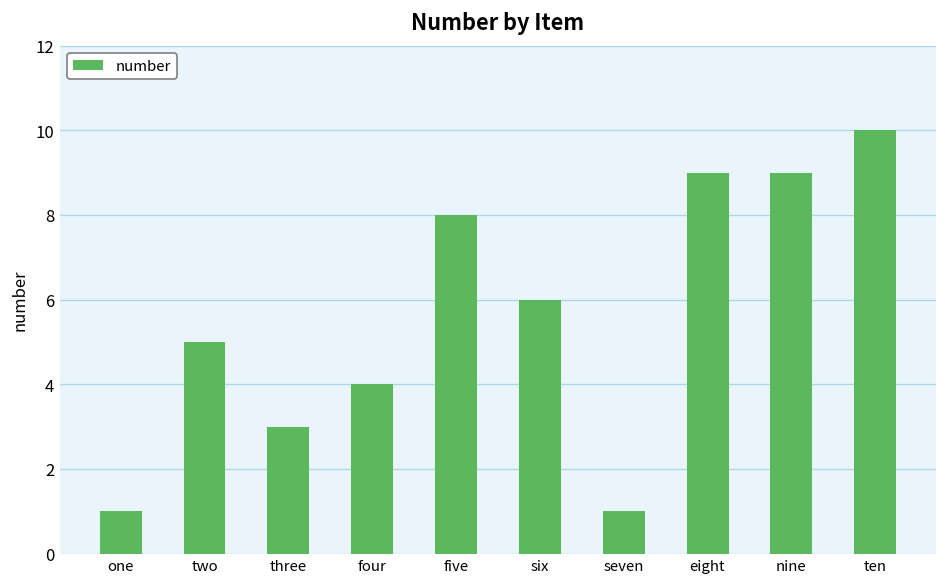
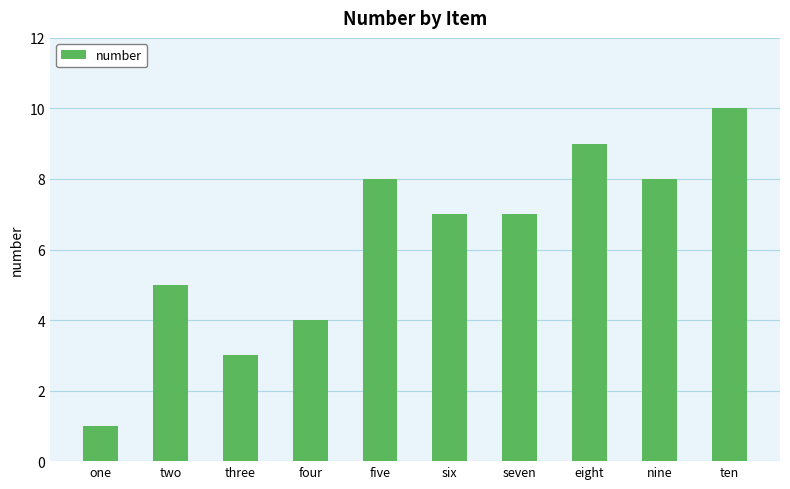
  {
    "one": 1,
    "two": 5,
    "three": 3,
    "four": 4,
    "five": 8,
-   "six": 6,
-   "seven": 1,
+   "six": 7,
+   "seven": 7,
    "eight": 9,
-   "nine": 9,
+   "nine": 8,
    "ten": 10
  }
